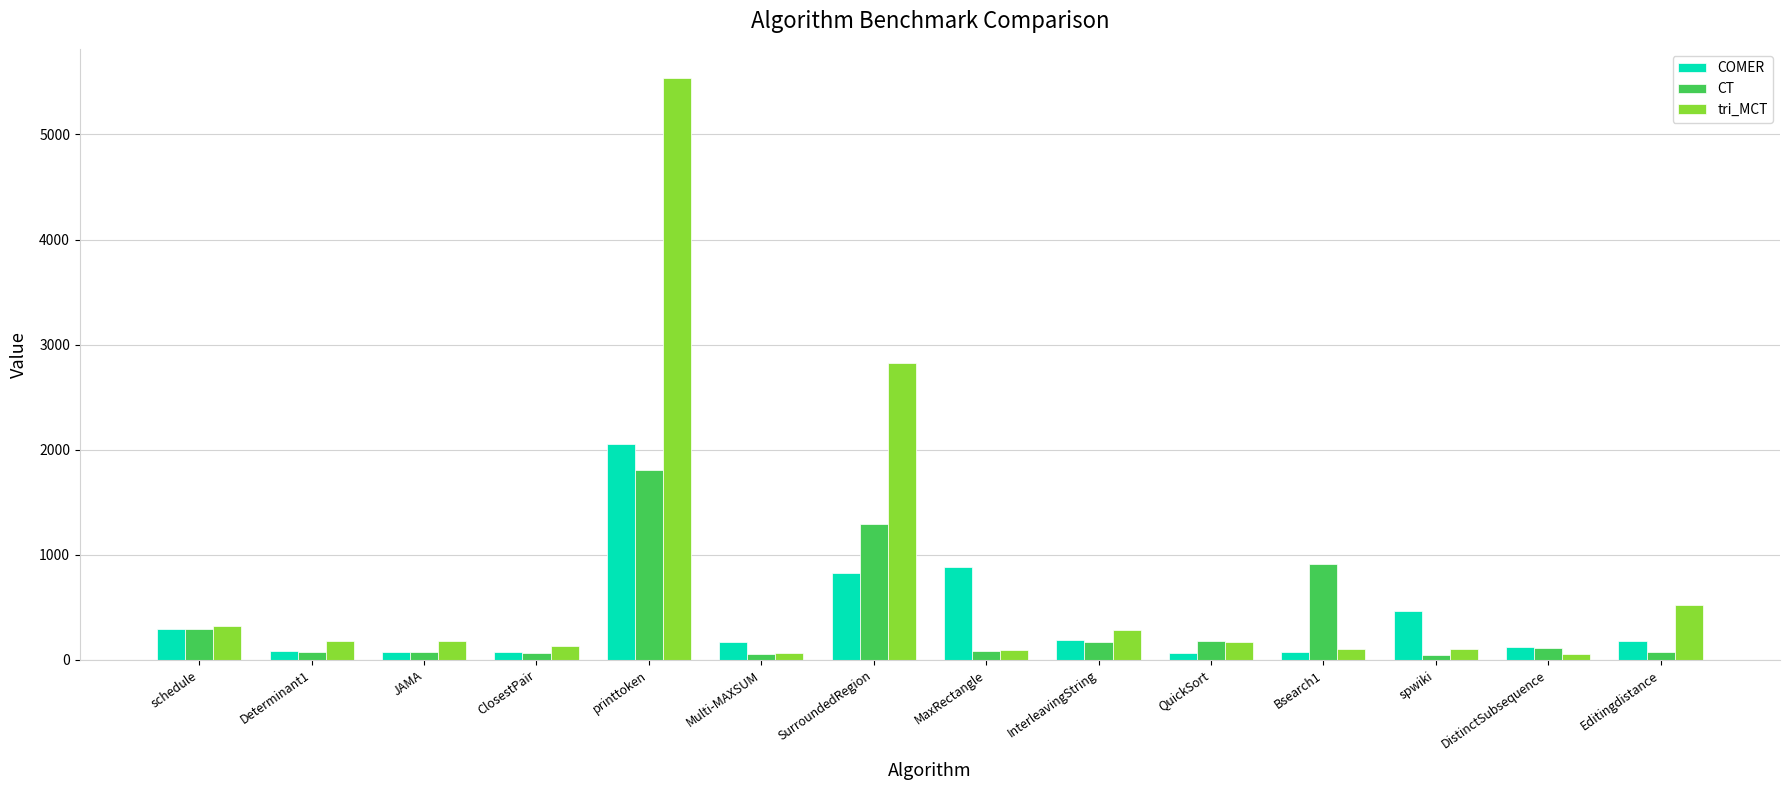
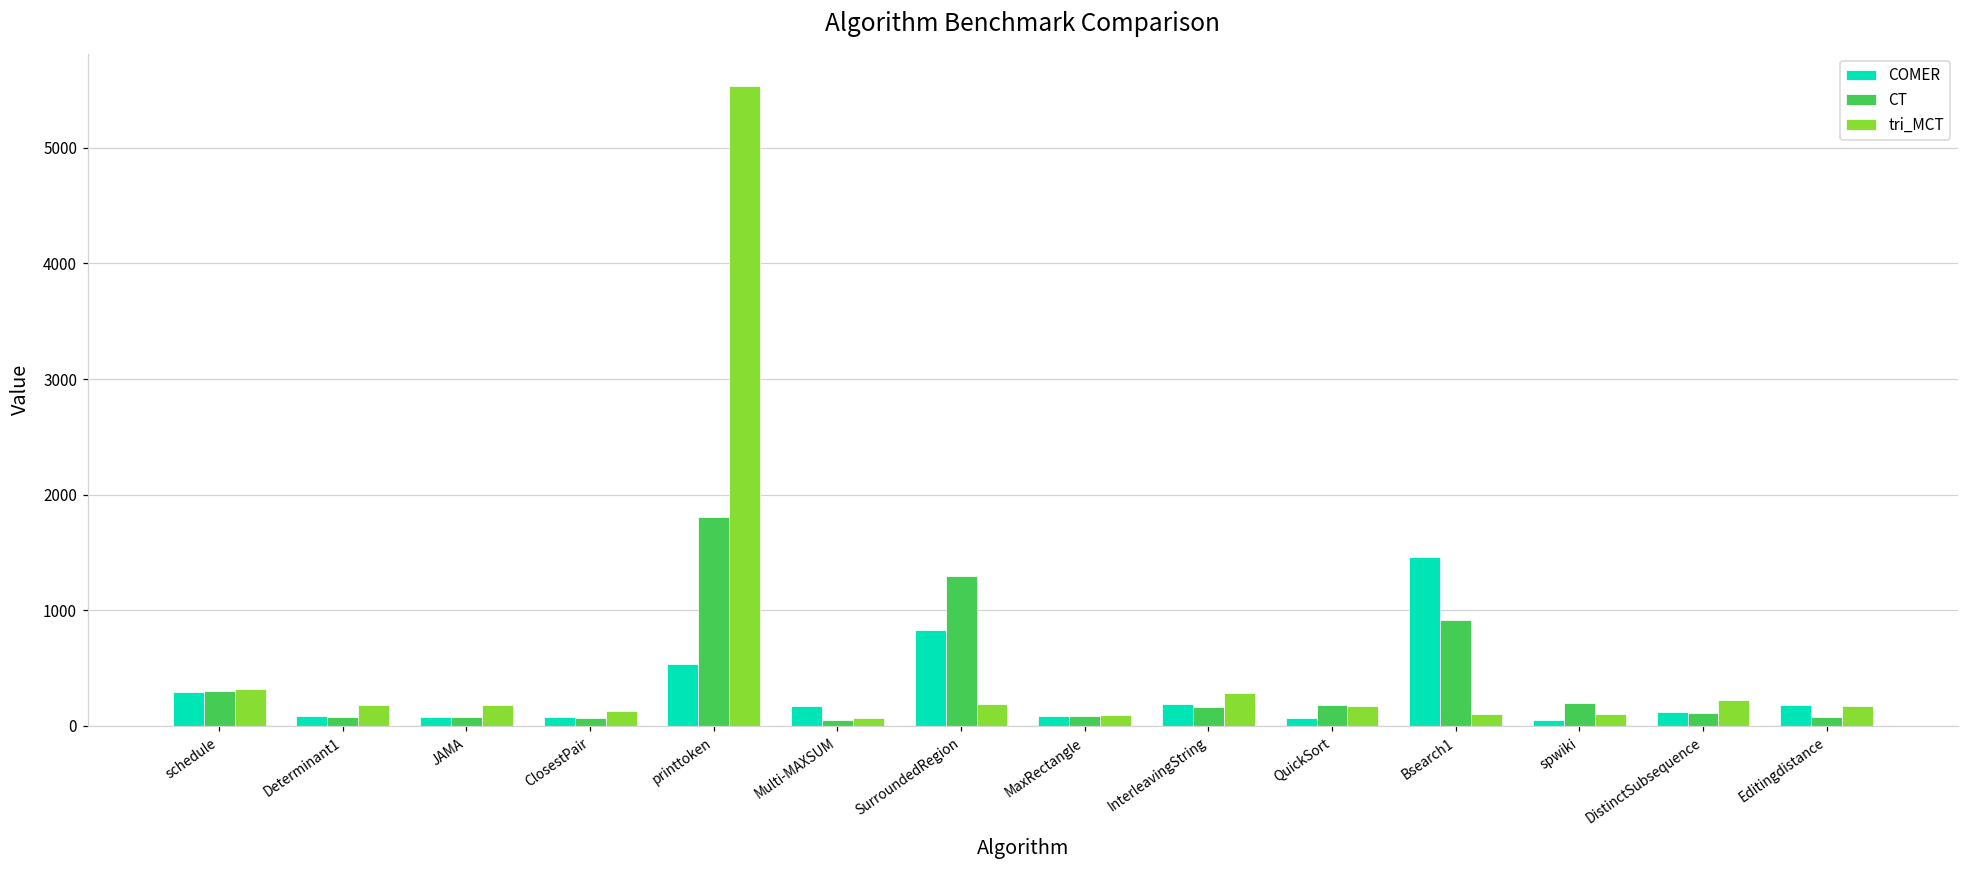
  {
    "COMER": {
      "schedule": 300,
      "Determinant1": 80,
      "JAMA": 80,
      "ClosestPair": 80,
-     "printtoken": 2050,
+     "printtoken": 540,
      "Multi-MAXSUM": 170,
      "SurroundedRegion": 830,
-     "MaxRectangle": 890,
+     "MaxRectangle": 80,
      "InterleavingString": 190,
      "QuickSort": 60,
-     "Bsearch1": 70,
-     "spwiki": 460,
+     "Bsearch1": 1460,
+     "spwiki": 50,
      "DistinctSubsequence": 120,
      "Editingdistance": 180
    },
    "CT": {
      "schedule": 300,
      "Determinant1": 80,
      "JAMA": 80,
      "ClosestPair": 70,
      "printtoken": 1810,
      "Multi-MAXSUM": 50,
      "SurroundedRegion": 1300,
      "MaxRectangle": 80,
      "InterleavingString": 170,
      "QuickSort": 180,
      "Bsearch1": 910,
-     "spwiki": 50,
+     "spwiki": 200,
      "DistinctSubsequence": 110,
      "Editingdistance": 70
    },
    "tri_MCT": {
      "schedule": 320,
      "Determinant1": 180,
      "JAMA": 180,
      "ClosestPair": 130,
      "printtoken": 5540,
      "Multi-MAXSUM": 70,
-     "SurroundedRegion": 2820,
+     "SurroundedRegion": 190,
      "MaxRectangle": 90,
      "InterleavingString": 290,
      "QuickSort": 170,
      "Bsearch1": 100,
      "spwiki": 100,
-     "DistinctSubsequence": 50,
-     "Editingdistance": 520
+     "DistinctSubsequence": 220,
+     "Editingdistance": 170
    }
  }
